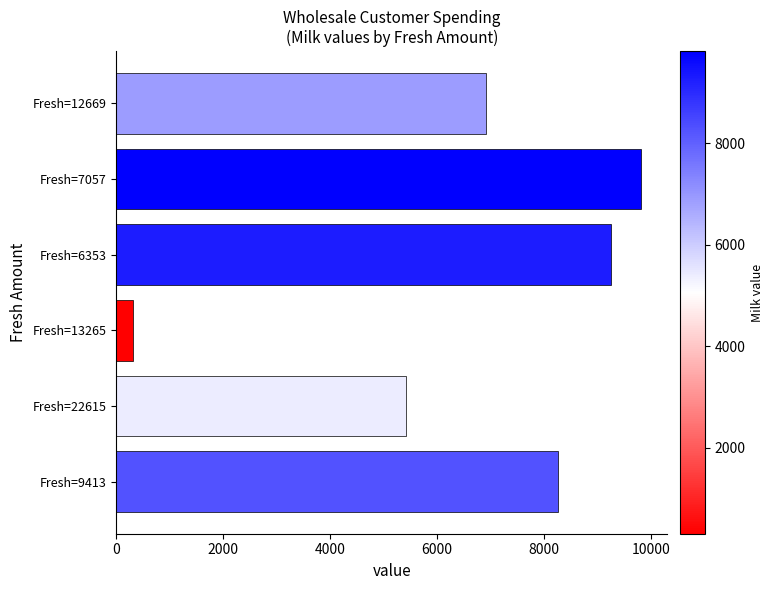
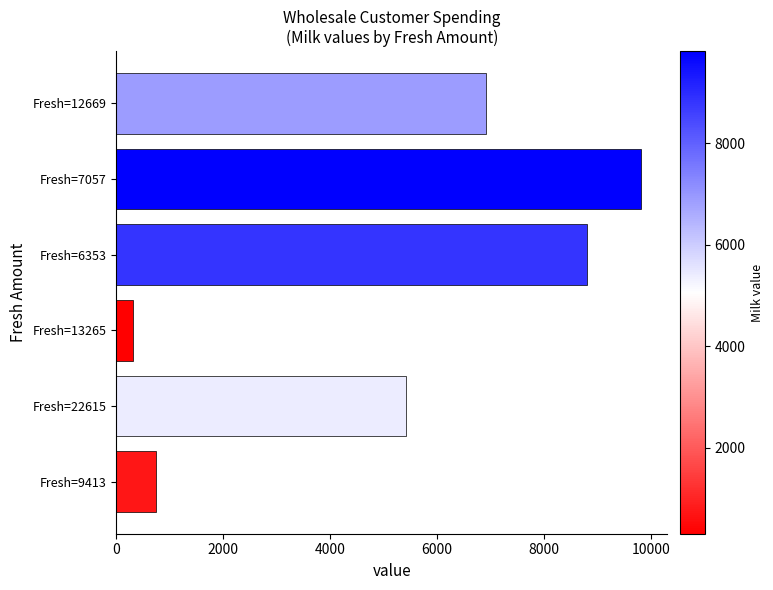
  {
    "Fresh=12669": 6900,
    "Fresh=7057": 9800,
-   "Fresh=6353": 9300,
+   "Fresh=6353": 8800,
    "Fresh=13265": 300,
    "Fresh=22615": 5400,
-   "Fresh=9413": 8300
+   "Fresh=9413": 700
  }
